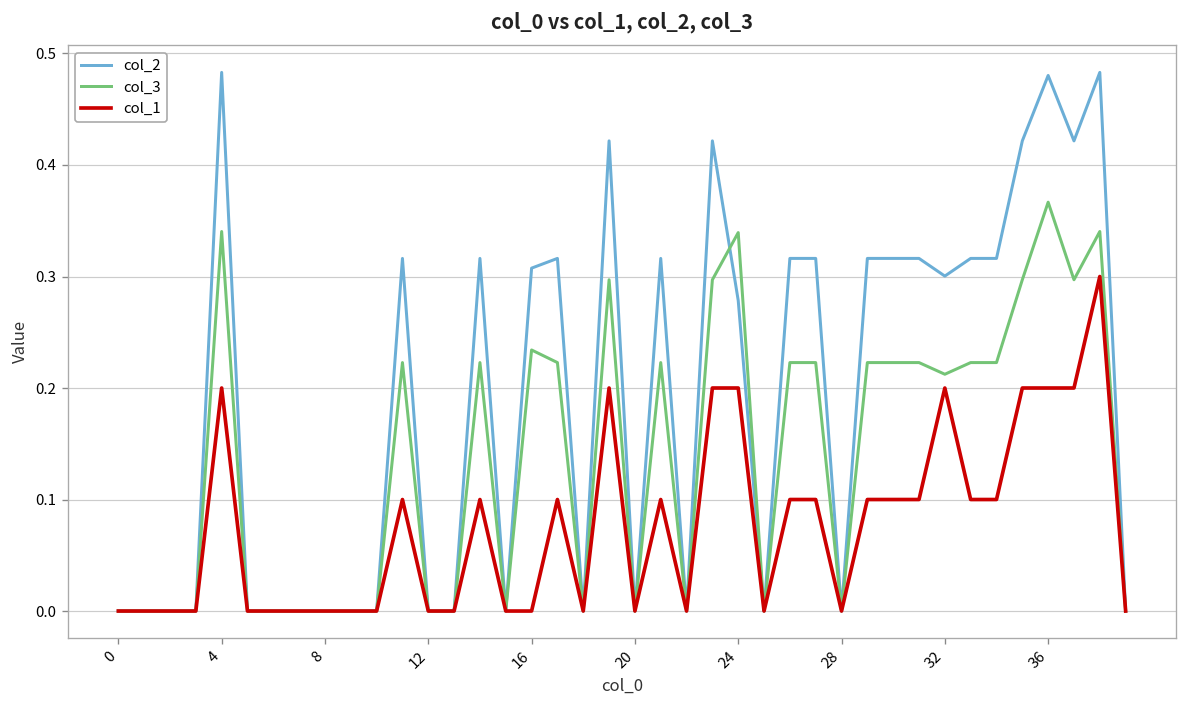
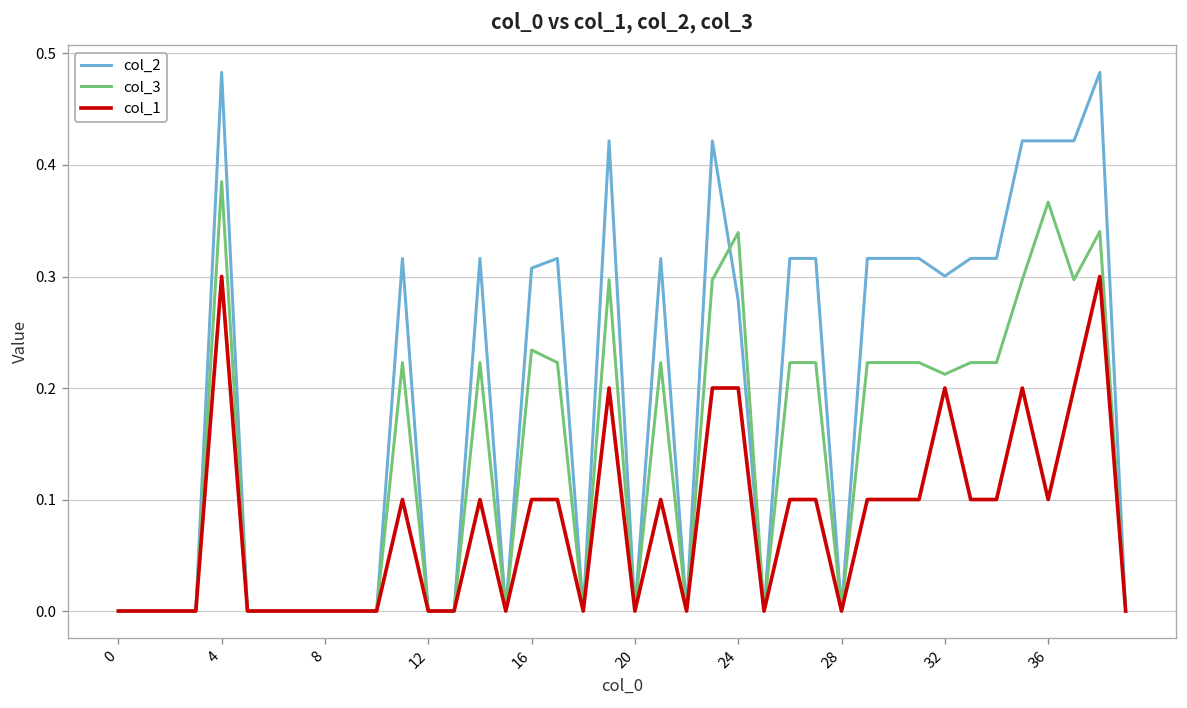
  {
    "col_2": {
      "4": 0.48,
      "16": 0.31,
      "24": 0.28,
      "32": 0.30,
-     "36": 0.48
+     "36": 0.42
    },
    "col_3": {
-     "4": 0.34,
+     "4": 0.39,
      "16": 0.23,
      "24": 0.34,
      "32": 0.21,
      "36": 0.37
    },
    "col_1": {
-     "4": 0.2,
-     "16": 0.0,
+     "4": 0.3,
+     "16": 0.1,
      "24": 0.2,
      "32": 0.2,
-     "36": 0.2
+     "36": 0.1
    }
  }
